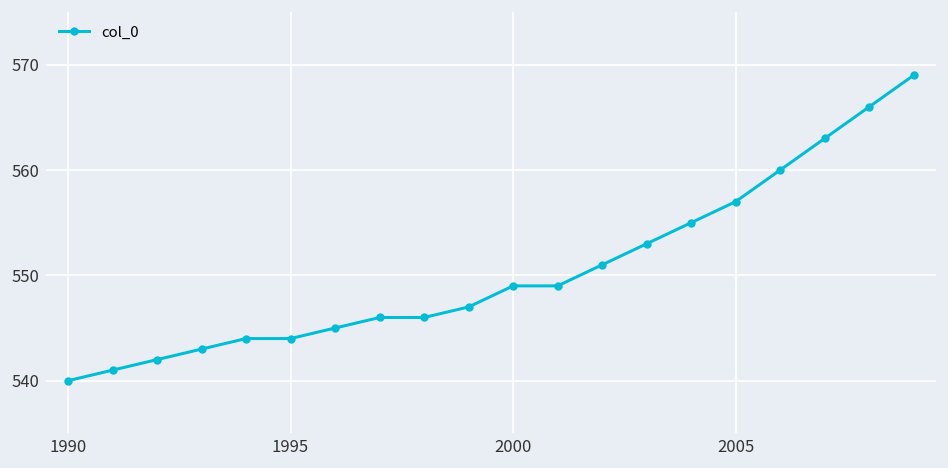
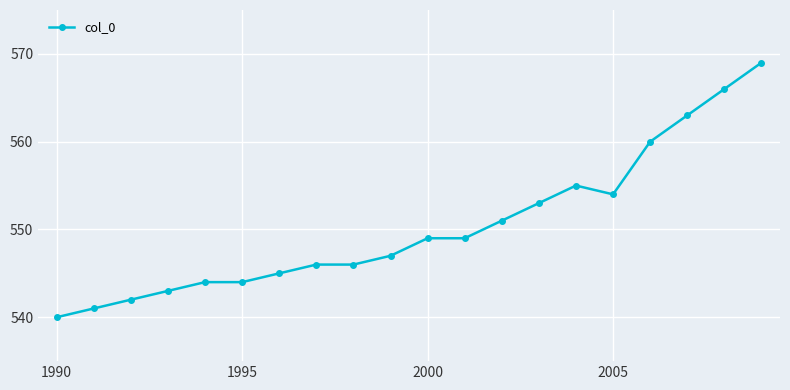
  {
    "1990": 540,
    "1995": 544,
    "2000": 549,
-   "2005": 557
+   "2005": 554
  }
